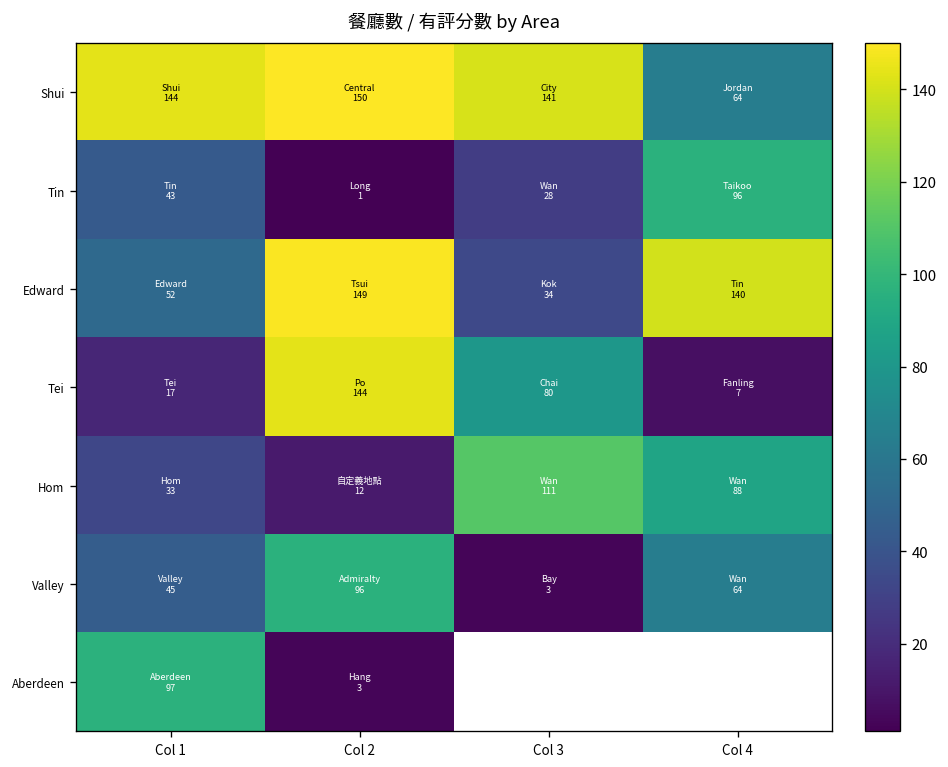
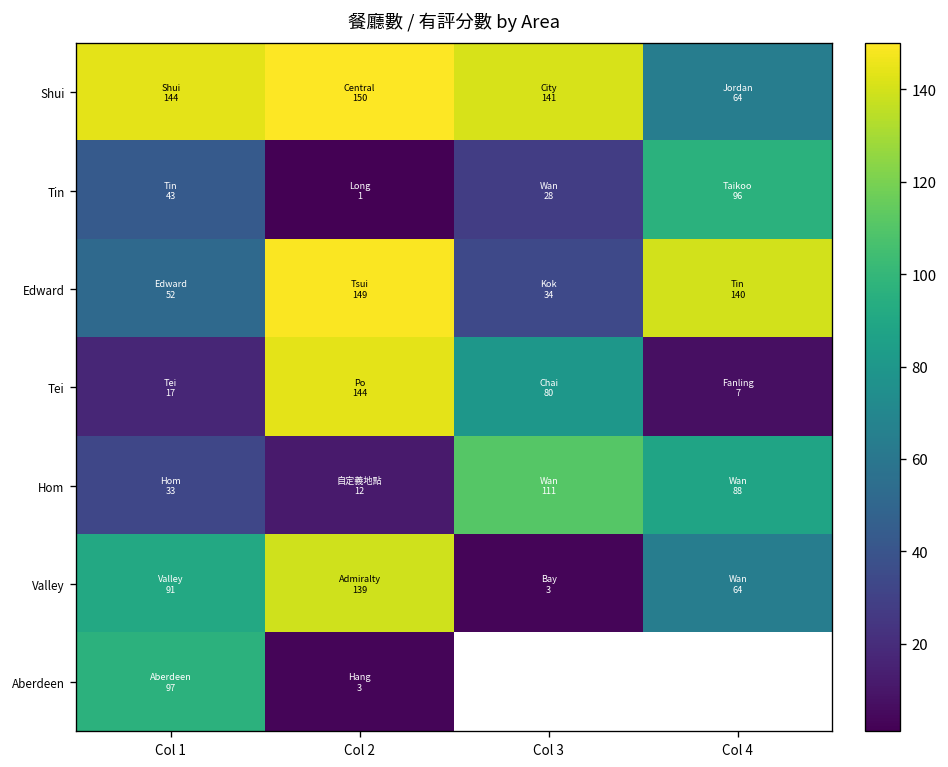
  {
    "Shui": {
      "Col 1": 144,
      "Col 2": 150,
      "Col 3": 141,
      "Col 4": 64
    },
    "Tin": {
      "Col 1": 43,
      "Col 2": 1,
      "Col 3": 28,
      "Col 4": 96
    },
    "Edward": {
      "Col 1": 52,
      "Col 2": 149,
      "Col 3": 34,
      "Col 4": 140
    },
    "Tei": {
      "Col 1": 17,
      "Col 2": 144,
      "Col 3": 80,
      "Col 4": 7
    },
    "Hom": {
      "Col 1": 33,
      "Col 2": 12,
      "Col 3": 111,
      "Col 4": 88
    },
    "Valley": {
-     "Col 1": 45,
-     "Col 2": 96,
+     "Col 1": 91,
+     "Col 2": 139,
      "Col 3": 3,
      "Col 4": 64
    },
    "Aberdeen": {
      "Col 1": 97,
      "Col 2": 3
    }
  }
